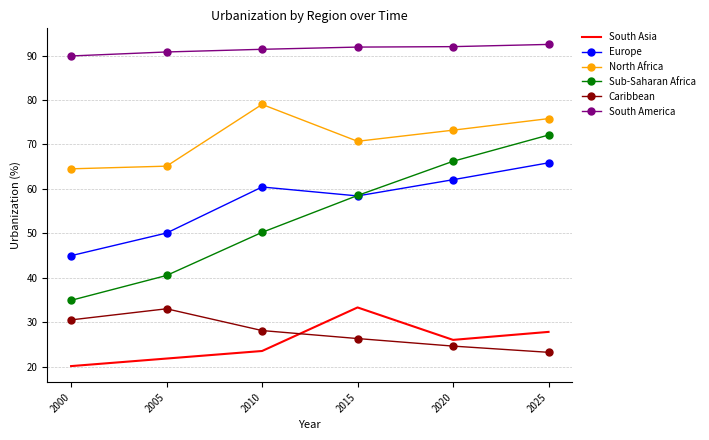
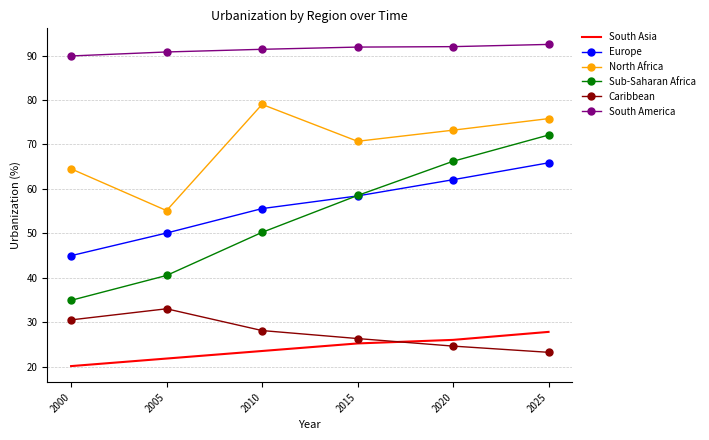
  {
    "South Asia": {
      "2000": 20,
      "2005": 22,
      "2010": 24,
-     "2015": 33,
+     "2015": 25,
      "2020": 26,
      "2025": 28
    },
    "Europe": {
      "2000": 45,
      "2005": 50,
-     "2010": 60,
+     "2010": 56,
      "2020": 62,
      "2025": 66
    },
    "North Africa": {
      "2000": 65,
-     "2005": 65,
+     "2005": 55,
      "2010": 79,
      "2015": 71,
      "2020": 73,
      "2025": 76
    },
    "Sub-Saharan Africa": {
      "2000": 35,
      "2005": 41,
      "2010": 50,
      "2020": 66,
      "2025": 72
    },
    "Caribbean": {
      "2000": 31,
      "2005": 33,
      "2010": 28,
      "2015": 26,
      "2020": 25,
      "2025": 23
    },
    "South America": {
      "2000": 90,
      "2005": 91,
      "2010": 91,
      "2015": 92,
      "2020": 92,
      "2025": 93
    }
  }
